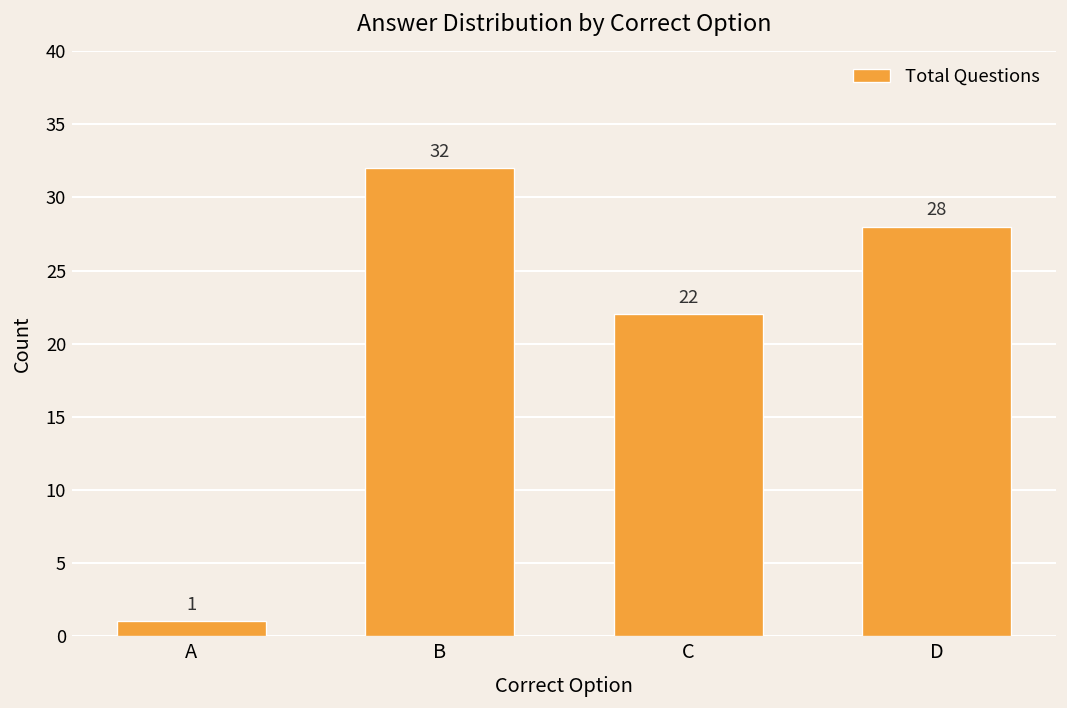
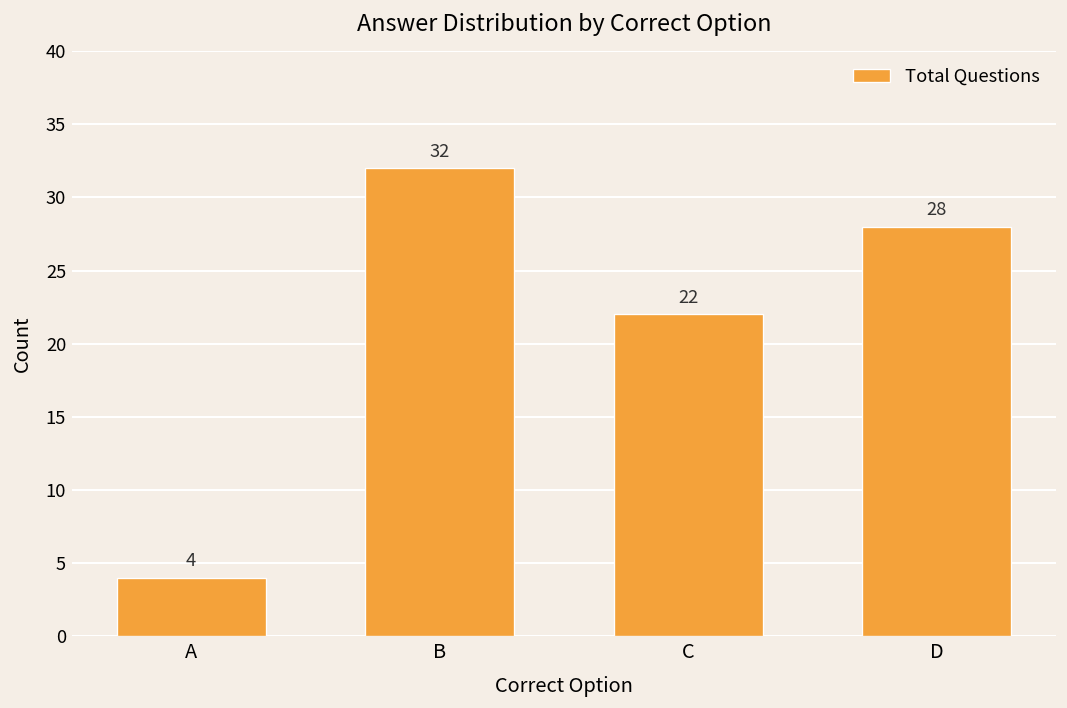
  {
-   "A": 1,
+   "A": 4,
    "B": 32,
    "C": 22,
    "D": 28
  }
